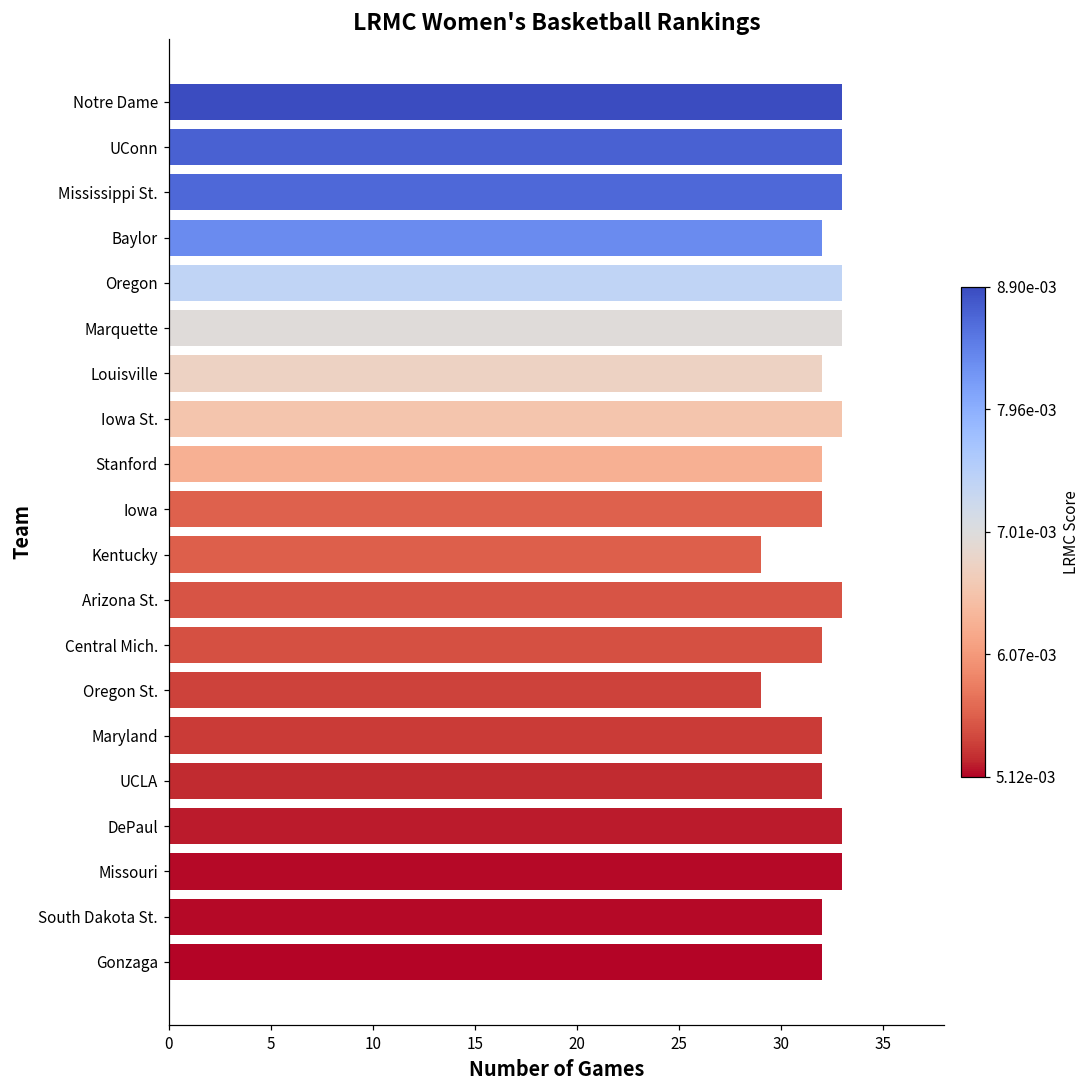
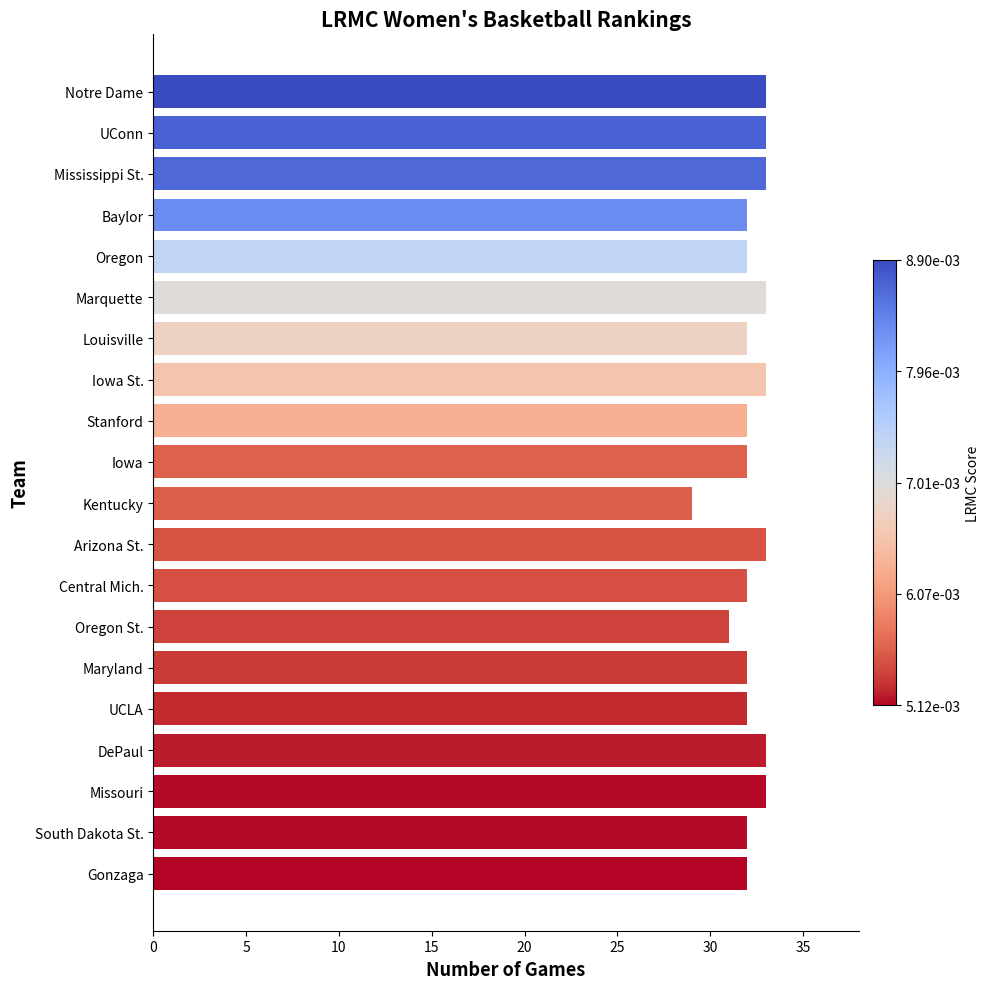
  {
    "Notre Dame": 33,
    "UConn": 33,
    "Mississippi St.": 33,
    "Baylor": 32,
-   "Oregon": 33,
+   "Oregon": 32,
    "Marquette": 33,
    "Louisville": 32,
    "Iowa St.": 33,
    "Stanford": 32,
    "Iowa": 32,
    "Kentucky": 29,
    "Arizona St.": 33,
    "Central Mich.": 32,
-   "Oregon St.": 29,
+   "Oregon St.": 31,
    "Maryland": 32,
    "UCLA": 32,
    "DePaul": 33,
    "Missouri": 33,
    "South Dakota St.": 32,
    "Gonzaga": 32
  }
